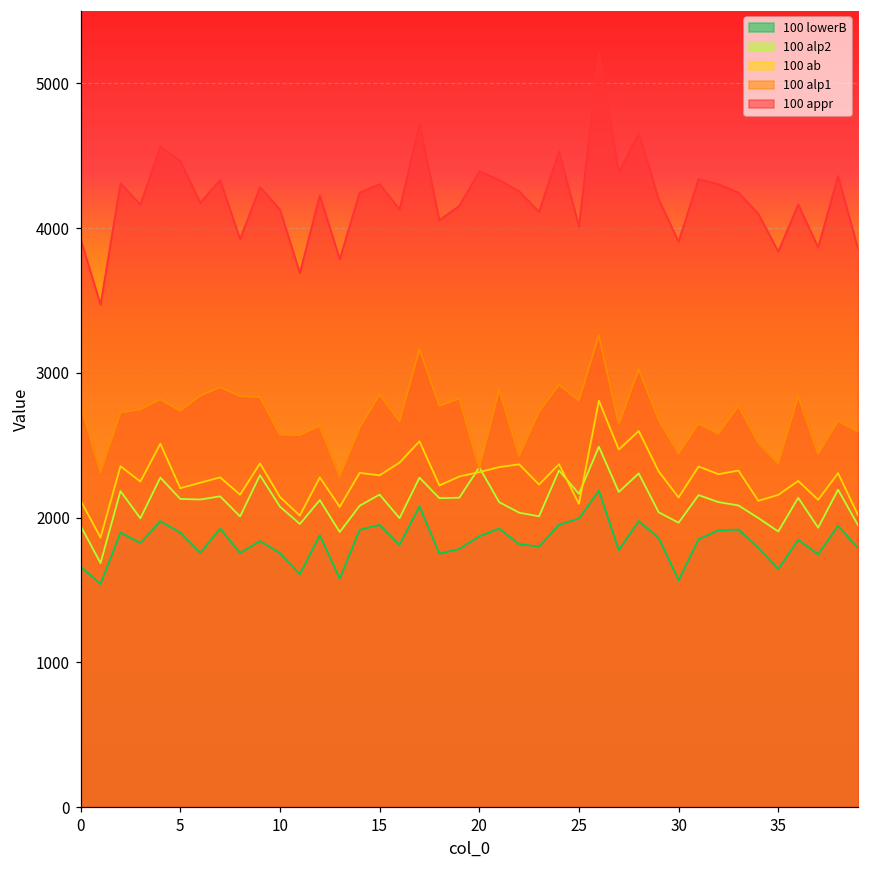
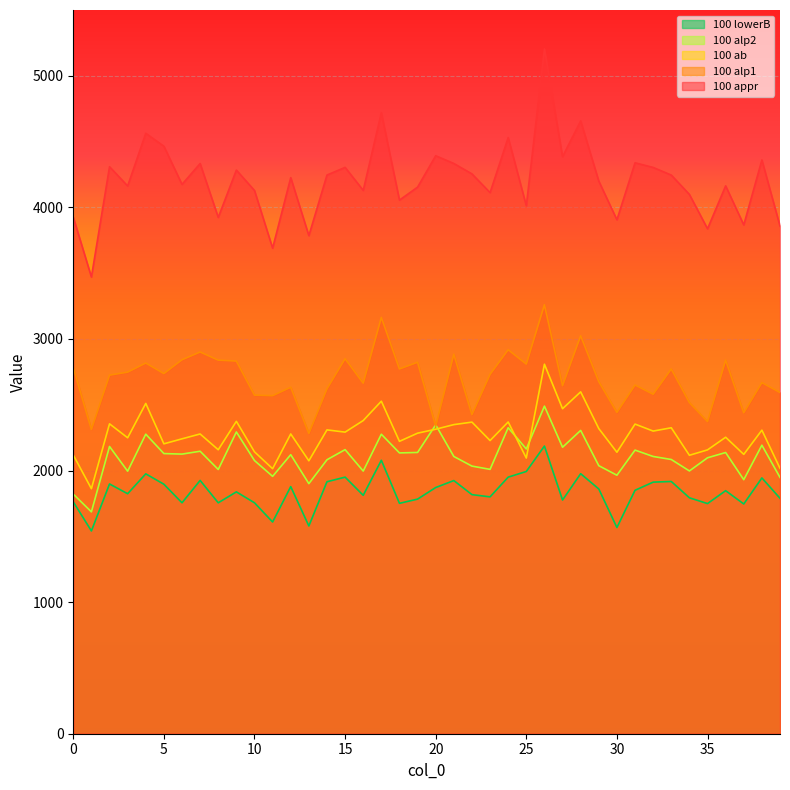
  {
    "100 lowerB": {
-     "0": 1660,
+     "0": 1760,
      "5": 1900,
      "10": 1760,
      "15": 1950,
      "20": 1870,
      "25": 1990,
      "30": 1570,
-     "35": 1640
+     "35": 1750
    },
    "100 alp2": {
-     "0": 1940,
+     "0": 1820,
      "5": 2130,
      "10": 2080,
      "15": 2160,
      "25": 2160,
      "30": 1960,
-     "35": 1900
+     "35": 2100
    },
    "100 ab": {
      "0": 2120,
      "5": 2200,
      "10": 2140,
      "15": 2290,
      "20": 2310,
      "25": 2100,
      "30": 2140,
      "35": 2160
    },
    "100 alp1": {
      "0": 2780,
      "5": 2740,
      "10": 2570,
      "15": 2850,
      "25": 2810,
      "30": 2440,
      "35": 2370
    },
    "100 appr": {
      "0": 3930,
      "5": 4460,
      "10": 4130,
      "15": 4300,
      "20": 4390,
      "25": 4010,
      "30": 3910,
      "35": 3840
    }
  }
